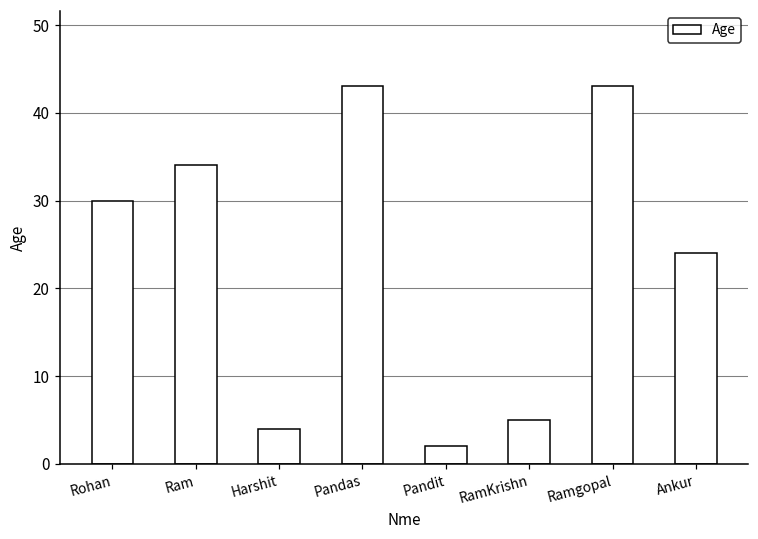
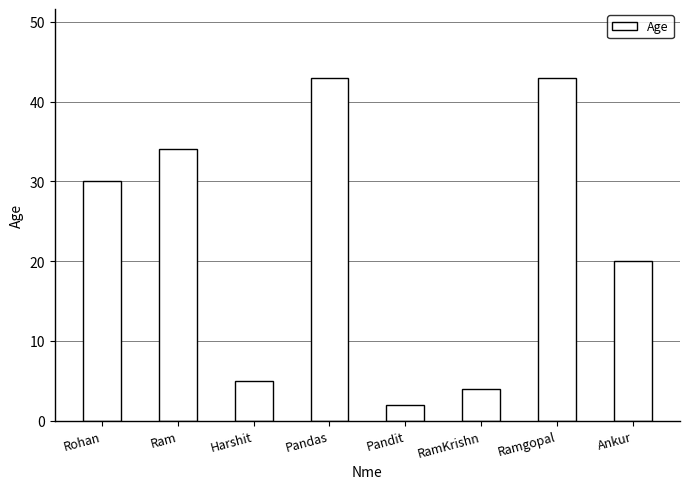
  {
    "Rohan": 30,
    "Ram": 34,
-   "Harshit": 4,
+   "Harshit": 5,
    "Pandas": 43,
    "Pandit": 2,
-   "RamKrishn": 5,
+   "RamKrishn": 4,
    "Ramgopal": 43,
-   "Ankur": 24
+   "Ankur": 20
  }
